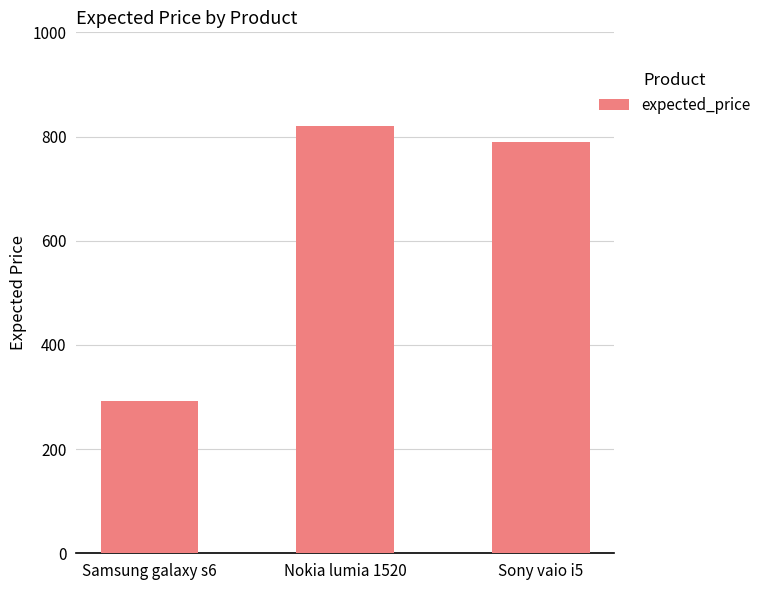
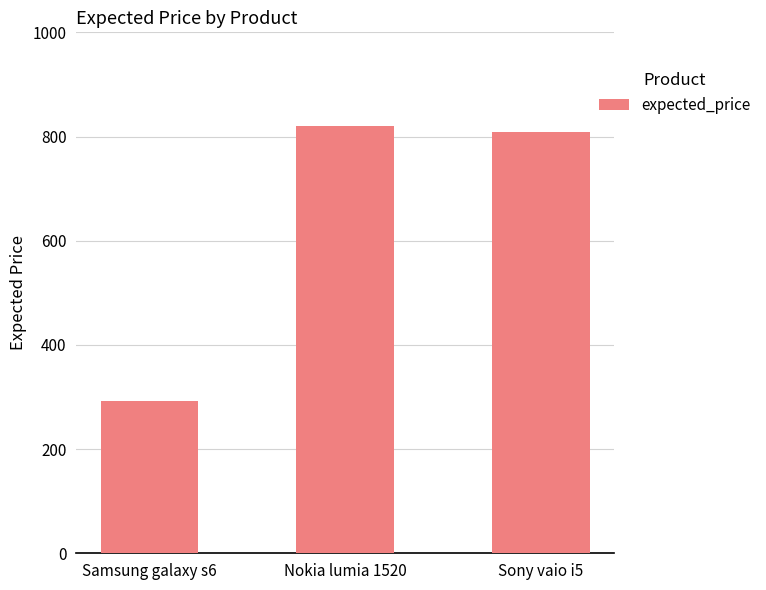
  {
    "Samsung galaxy s6": 290,
    "Nokia lumia 1520": 820,
-   "Sony vaio i5": 790
+   "Sony vaio i5": 810
  }
